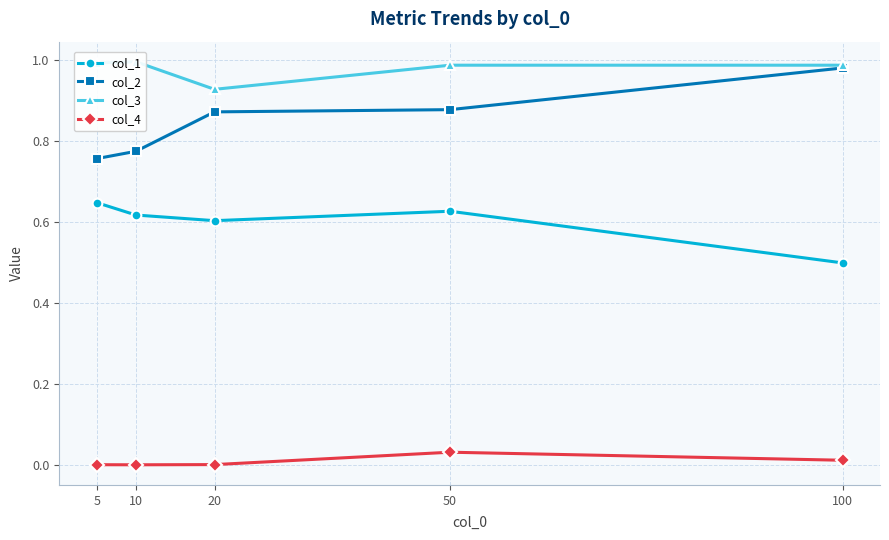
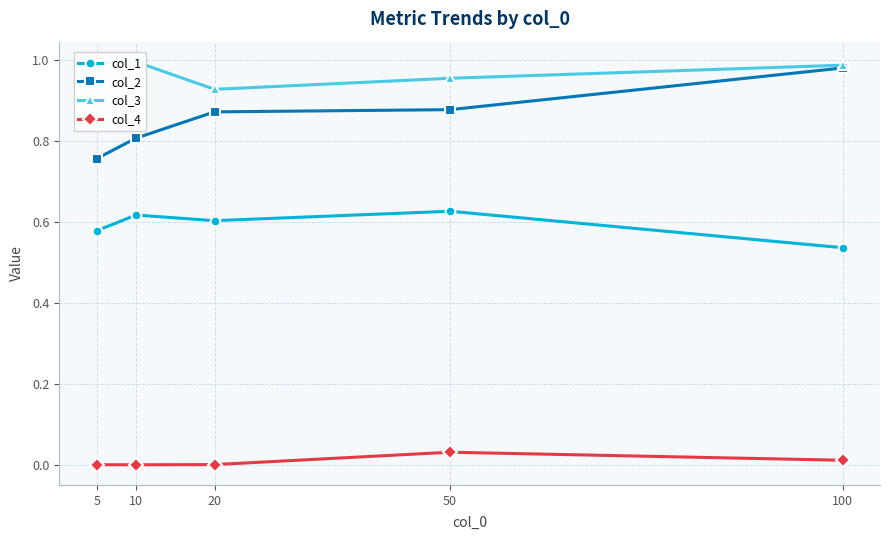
  {
    "col_1": {
-     "5": 0.65,
+     "5": 0.58,
      "10": 0.62,
      "20": 0.60,
      "50": 0.63,
-     "100": 0.50
+     "100": 0.54
    },
    "col_2": {
      "5": 0.76,
-     "10": 0.77,
+     "10": 0.81,
      "20": 0.87,
      "50": 0.88,
      "100": 0.98
    },
    "col_3": {
      "20": 0.93,
-     "50": 0.99,
+     "50": 0.95,
      "100": 0.99
    },
    "col_4": {
      "5": 0.00,
      "10": 0.00,
      "20": 0.00,
      "50": 0.03,
      "100": 0.01
    }
  }
